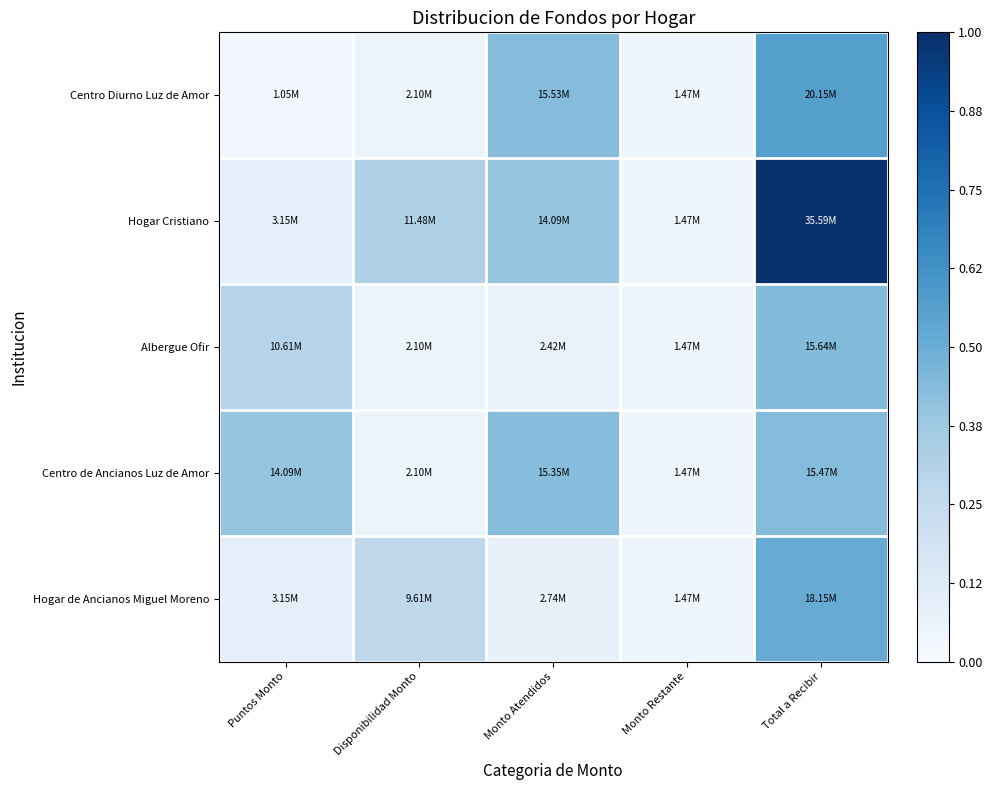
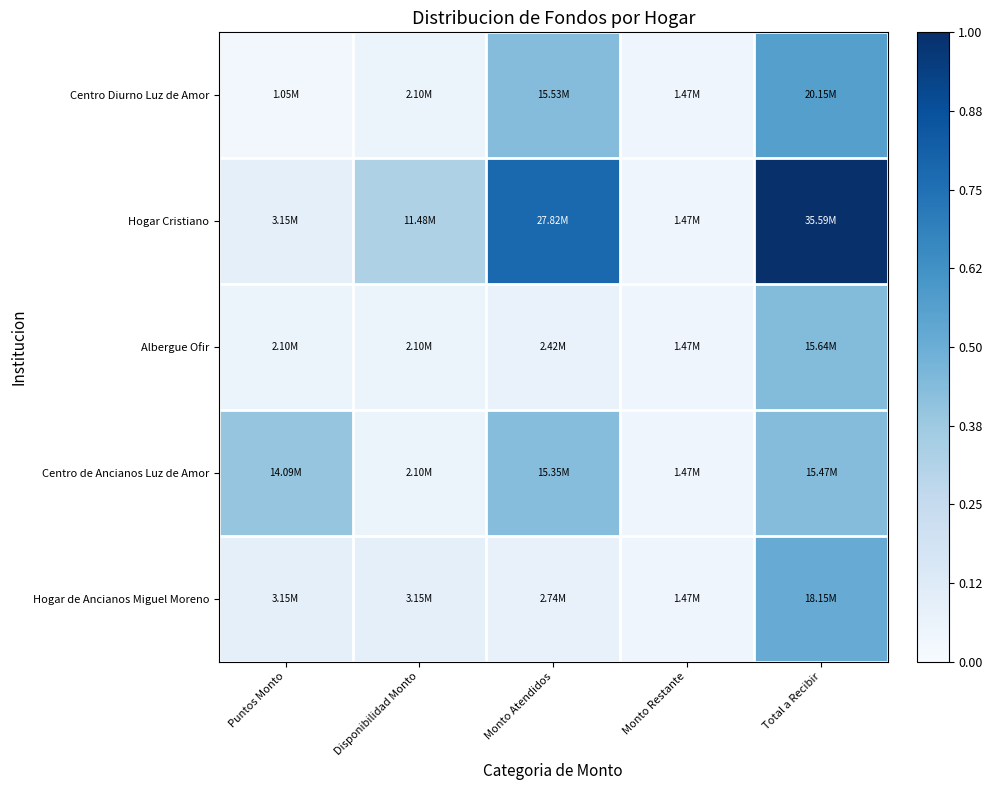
  {
    "Centro Diurno Luz de Amor": {
      "Puntos Monto": "1.05M",
      "Disponibilidad Monto": "2.10M",
      "Monto Atendidos": "15.53M",
      "Monto Restante": "1.47M",
      "Total a Recibir": "20.15M"
    },
    "Hogar Cristiano": {
      "Puntos Monto": "3.15M",
      "Disponibilidad Monto": "11.48M",
-     "Monto Atendidos": "14.09M",
+     "Monto Atendidos": "27.82M",
      "Monto Restante": "1.47M",
      "Total a Recibir": "35.59M"
    },
    "Albergue Ofir": {
-     "Puntos Monto": "10.61M",
+     "Puntos Monto": "2.10M",
      "Disponibilidad Monto": "2.10M",
      "Monto Atendidos": "2.42M",
      "Monto Restante": "1.47M",
      "Total a Recibir": "15.64M"
    },
    "Centro de Ancianos Luz de Amor": {
      "Puntos Monto": "14.09M",
      "Disponibilidad Monto": "2.10M",
      "Monto Atendidos": "15.35M",
      "Monto Restante": "1.47M",
      "Total a Recibir": "15.47M"
    },
    "Hogar de Ancianos Miguel Moreno": {
      "Puntos Monto": "3.15M",
-     "Disponibilidad Monto": "9.61M",
+     "Disponibilidad Monto": "3.15M",
      "Monto Atendidos": "2.74M",
      "Monto Restante": "1.47M",
      "Total a Recibir": "18.15M"
    }
  }
